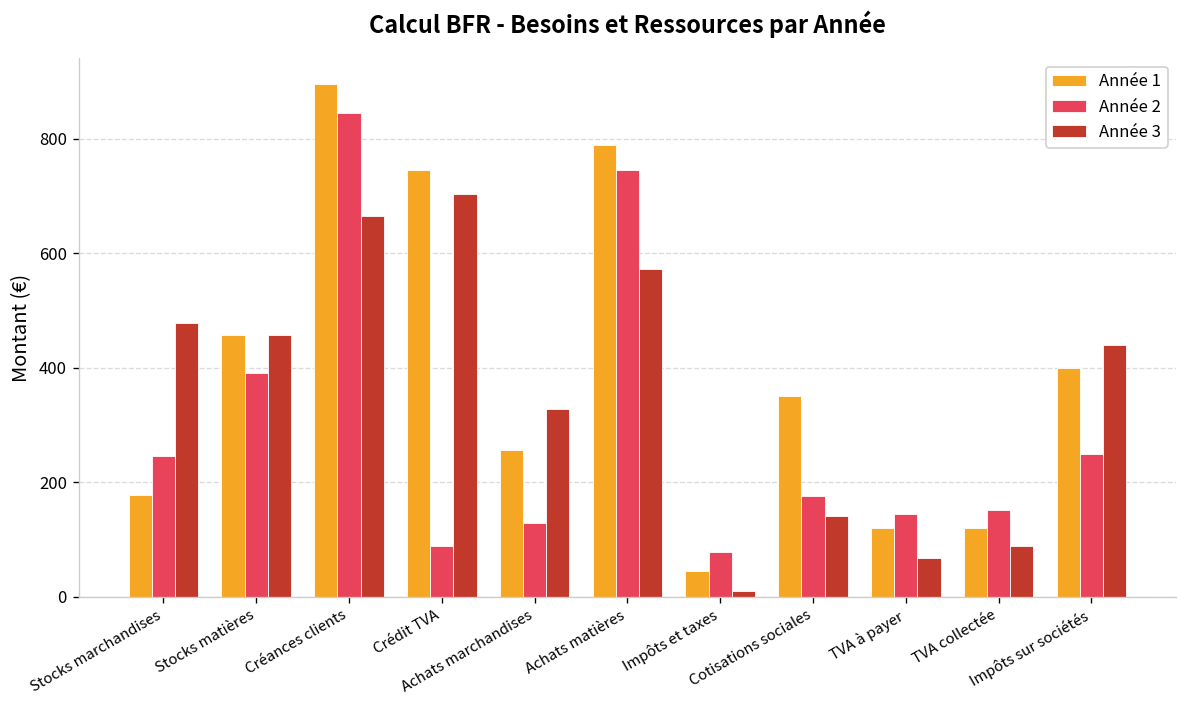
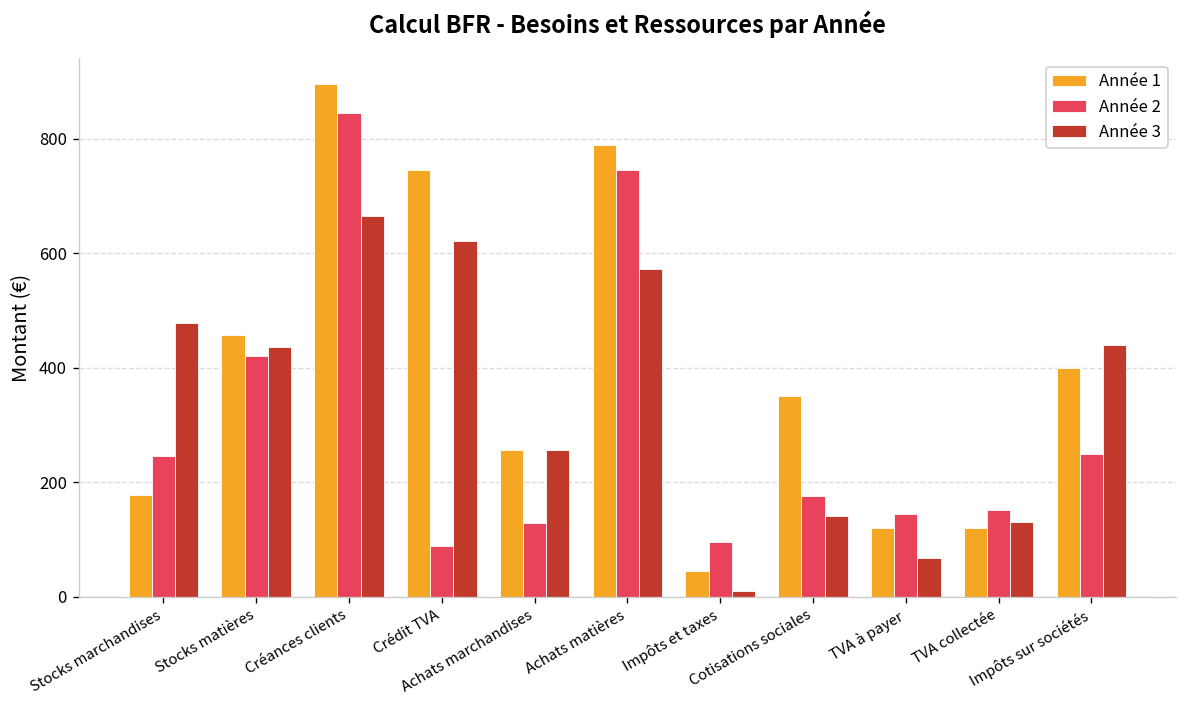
  {
    "Année 1": {
      "Stocks marchandises": 180,
      "Stocks matières": 460,
      "Créances clients": 900,
      "Crédit TVA": 750,
      "Achats marchandises": 260,
      "Achats matières": 790,
      "Impôts et taxes": 50,
      "Cotisations sociales": 350,
      "TVA à payer": 120,
      "TVA collectée": 120,
      "Impôts sur sociétés": 400
    },
    "Année 2": {
      "Stocks marchandises": 250,
-     "Stocks matières": 390,
+     "Stocks matières": 420,
      "Créances clients": 850,
      "Crédit TVA": 90,
      "Achats marchandises": 130,
      "Achats matières": 750,
-     "Impôts et taxes": 80,
+     "Impôts et taxes": 100,
      "Cotisations sociales": 180,
      "TVA à payer": 150,
      "TVA collectée": 150,
      "Impôts sur sociétés": 250
    },
    "Année 3": {
      "Stocks marchandises": 480,
-     "Stocks matières": 460,
+     "Stocks matières": 440,
      "Créances clients": 670,
-     "Crédit TVA": 700,
-     "Achats marchandises": 330,
+     "Crédit TVA": 620,
+     "Achats marchandises": 260,
      "Achats matières": 570,
      "Impôts et taxes": 10,
      "Cotisations sociales": 140,
      "TVA à payer": 70,
-     "TVA collectée": 90,
+     "TVA collectée": 130,
      "Impôts sur sociétés": 440
    }
  }
